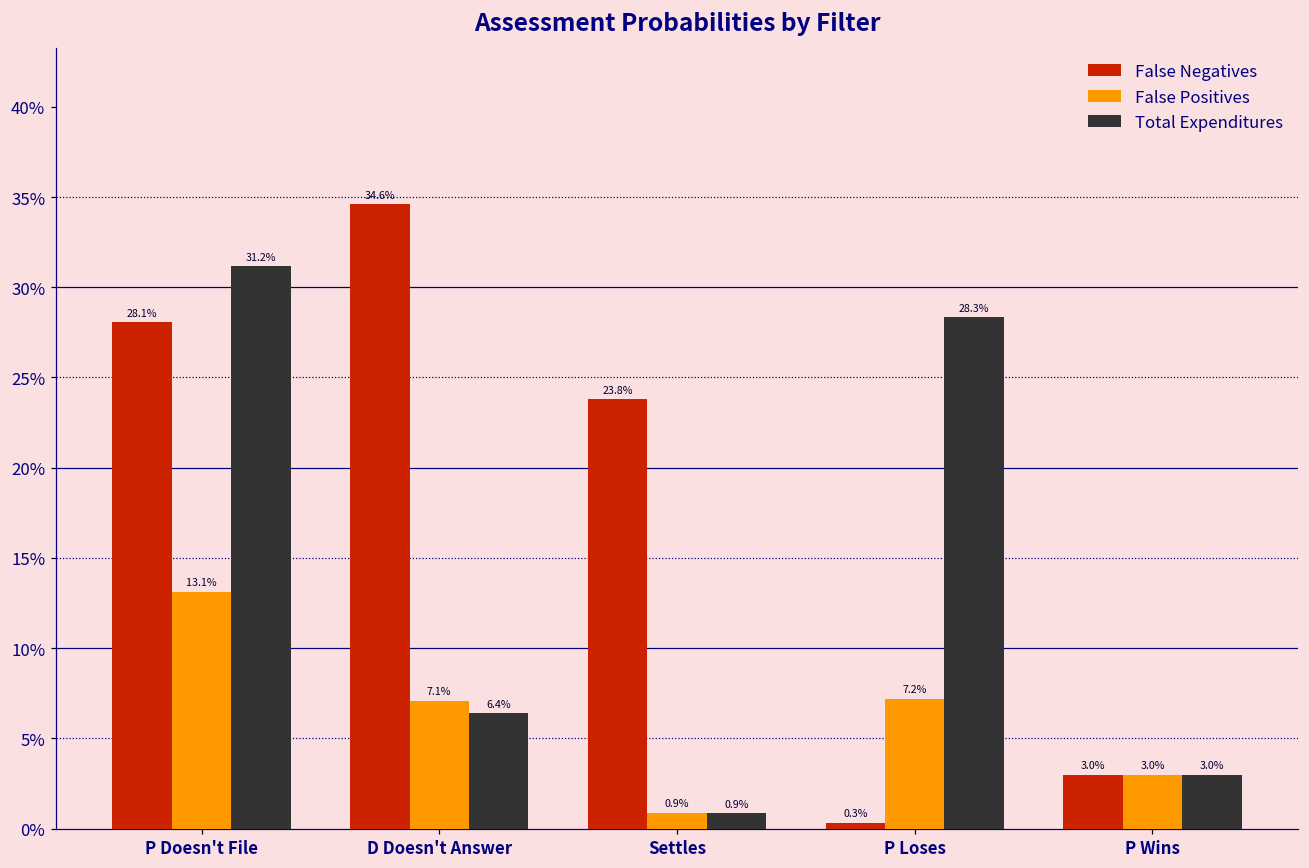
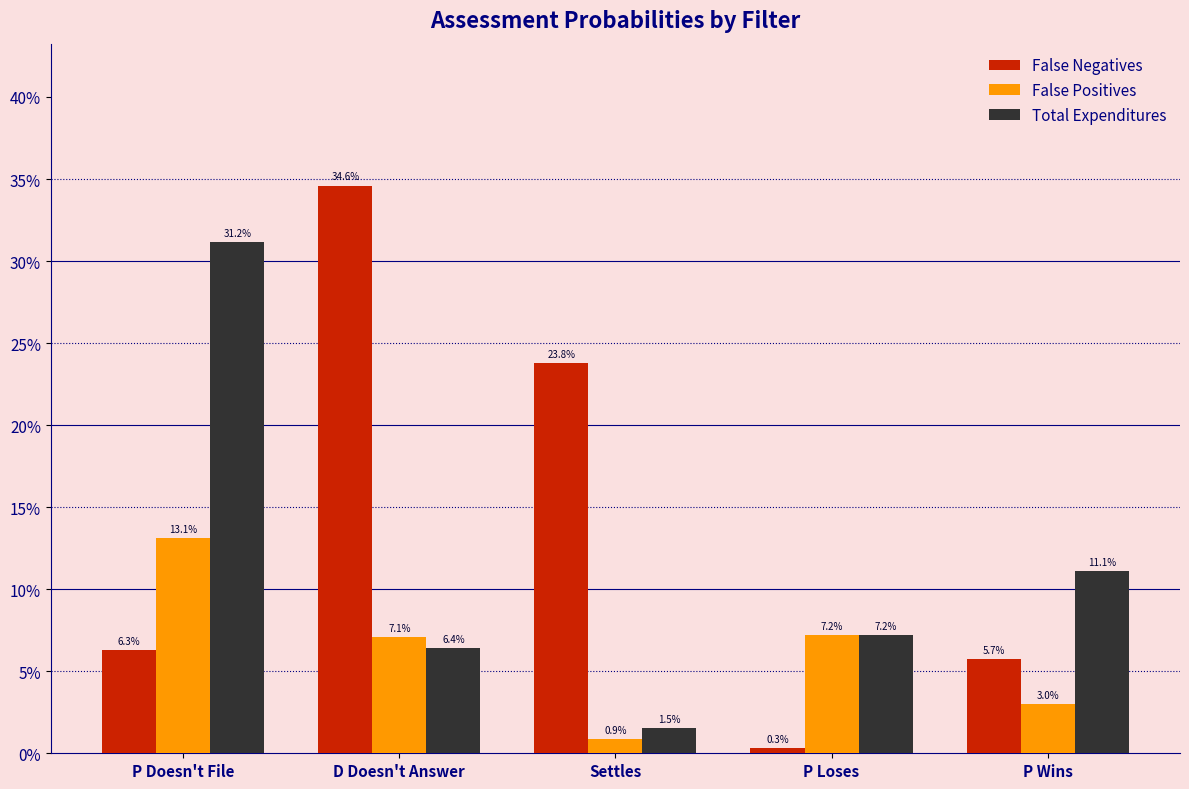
  {
    "False Negatives": {
-     "P Doesn't File": "28.1%",
+     "P Doesn't File": "6.3%",
      "D Doesn't Answer": "34.6%",
      "Settles": "23.8%",
      "P Loses": "0.3%",
-     "P Wins": "3.0%"
+     "P Wins": "5.7%"
    },
    "False Positives": {
      "P Doesn't File": "13.1%",
      "D Doesn't Answer": "7.1%",
      "Settles": "0.9%",
      "P Loses": "7.2%",
      "P Wins": "3.0%"
    },
    "Total Expenditures": {
      "P Doesn't File": "31.2%",
      "D Doesn't Answer": "6.4%",
-     "Settles": "0.9%",
-     "P Loses": "28.3%",
-     "P Wins": "3.0%"
+     "Settles": "1.5%",
+     "P Loses": "7.2%",
+     "P Wins": "11.1%"
    }
  }
